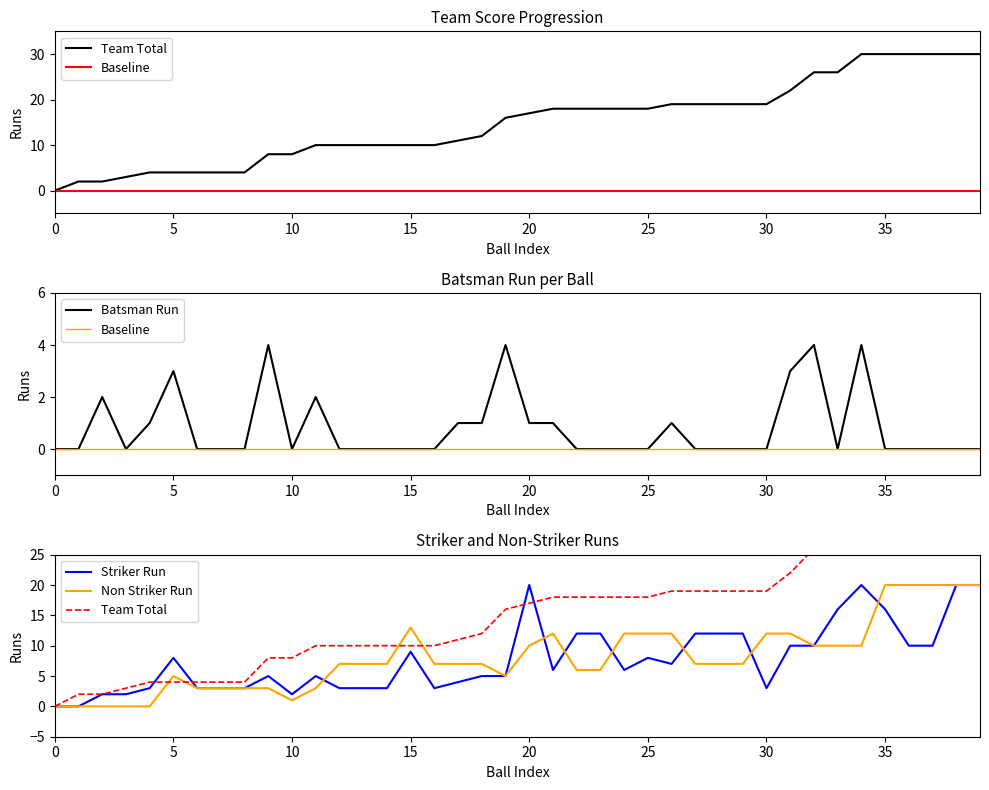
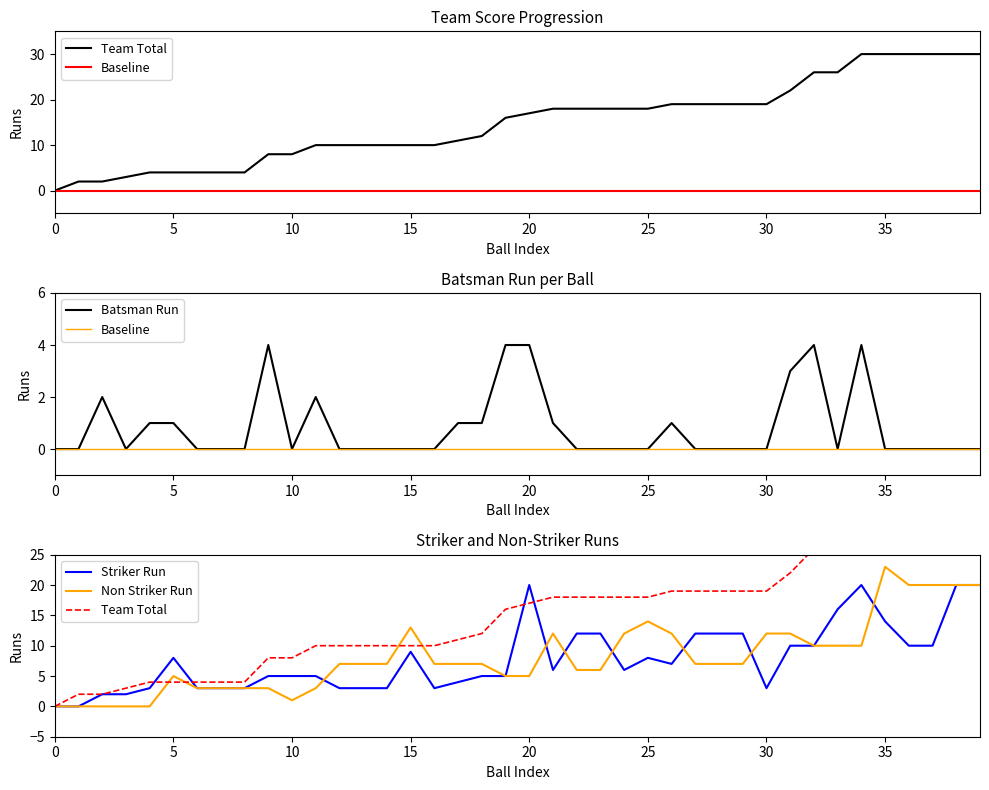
  {
    "Batsman Run per Ball": {
      "Batsman Run": {
-       "5": 3,
-       "20": 1
+       "5": 1,
+       "20": 4
      },
      "Baseline": {
        "5": 0,
        "20": 0
      }
    },
    "Striker and Non-Striker Runs": {
      "Striker Run": {
        "5": 8,
-       "10": 2,
+       "10": 5,
        "15": 9,
        "20": 20,
        "25": 8,
        "30": 3,
-       "35": 16
+       "35": 14
      },
      "Non Striker Run": {
        "5": 5,
        "10": 1,
        "15": 13,
-       "20": 10,
-       "25": 12,
+       "20": 5,
+       "25": 14,
        "30": 12,
-       "35": 20
+       "35": 23
      },
      "Team Total": {
        "5": 4,
        "10": 8,
        "15": 10,
        "20": 17,
        "25": 18,
        "30": 19
      }
    }
  }
